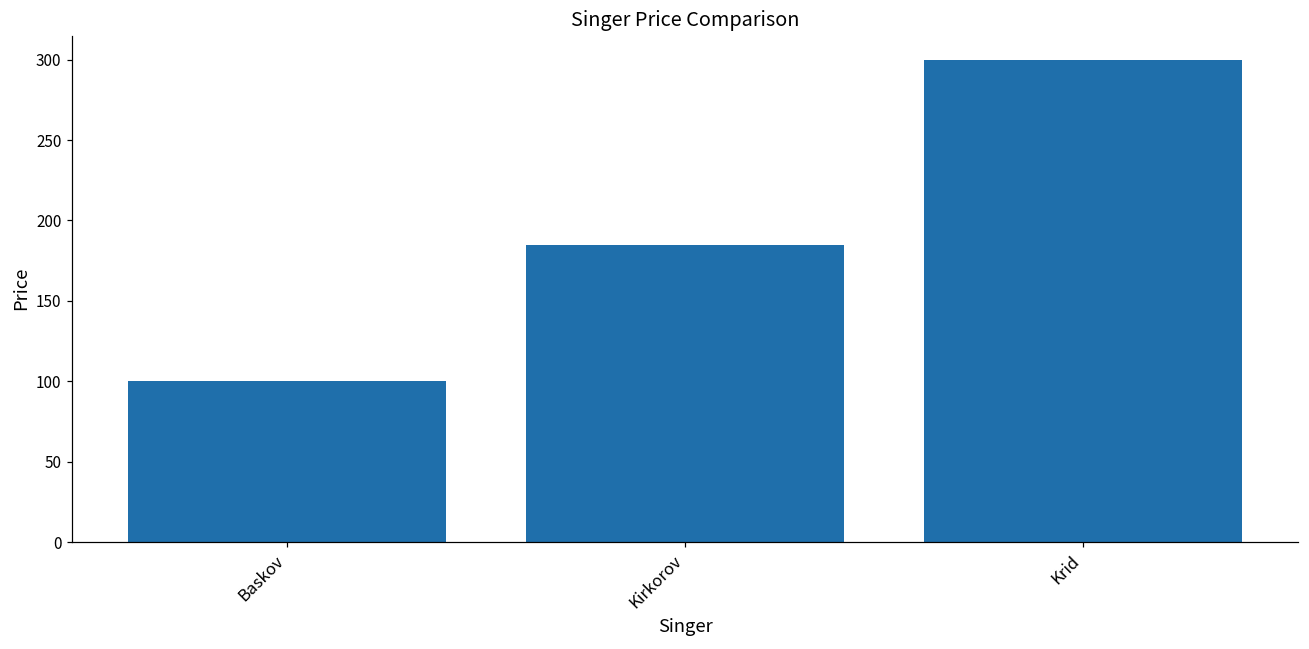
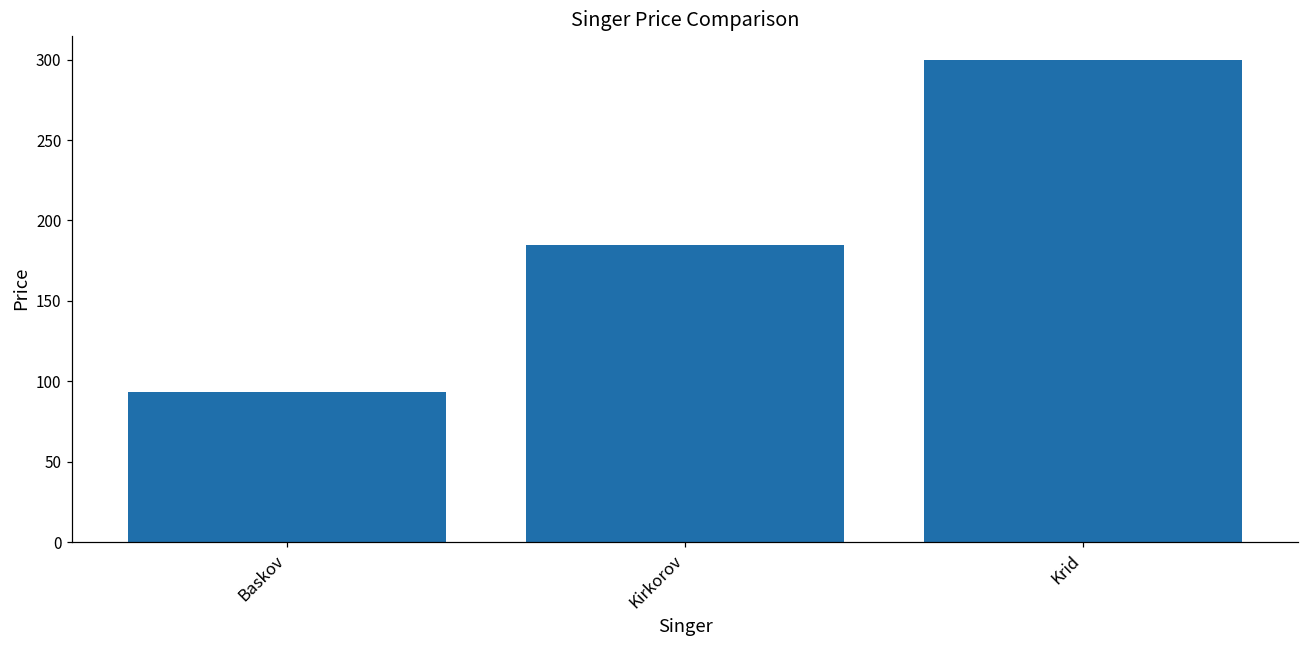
  {
-   "Baskov": 100,
+   "Baskov": 93,
    "Kirkorov": 185,
    "Krid": 300
  }
